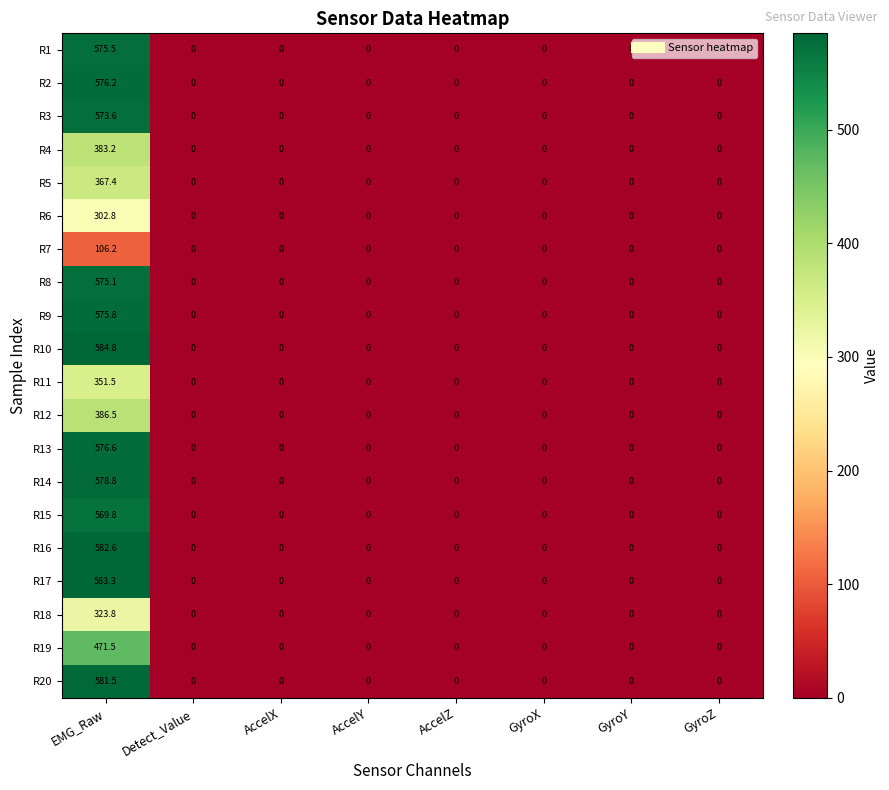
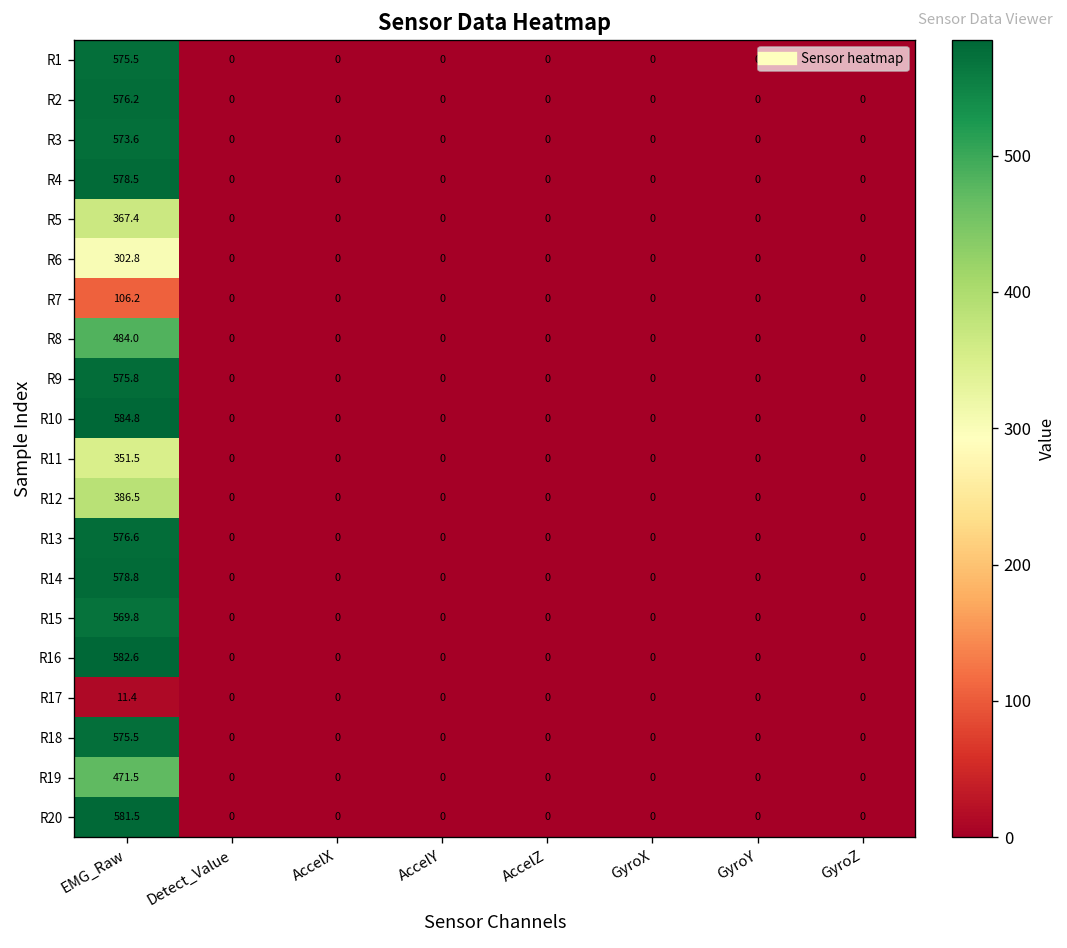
  {
    "R1": {
      "EMG_Raw": 575.5,
      "Detect_Value": 0,
      "AccelX": 0,
      "AccelY": 0,
      "AccelZ": 0,
      "GyroX": 0
    },
    "R2": {
      "EMG_Raw": 576.2,
      "Detect_Value": 0,
      "AccelX": 0,
      "AccelY": 0,
      "AccelZ": 0,
      "GyroX": 0,
      "GyroY": 0,
      "GyroZ": 0
    },
    "R3": {
      "EMG_Raw": 573.6,
      "Detect_Value": 0,
      "AccelX": 0,
      "AccelY": 0,
      "AccelZ": 0,
      "GyroX": 0,
      "GyroY": 0,
      "GyroZ": 0
    },
    "R4": {
-     "EMG_Raw": 383.2,
+     "EMG_Raw": 578.5,
      "Detect_Value": 0,
      "AccelX": 0,
      "AccelY": 0,
      "AccelZ": 0,
      "GyroX": 0,
      "GyroY": 0,
      "GyroZ": 0
    },
    "R5": {
      "EMG_Raw": 367.4,
      "Detect_Value": 0,
      "AccelX": 0,
      "AccelY": 0,
      "AccelZ": 0,
      "GyroX": 0,
      "GyroY": 0,
      "GyroZ": 0
    },
    "R6": {
      "EMG_Raw": 302.8,
      "Detect_Value": 0,
      "AccelX": 0,
      "AccelY": 0,
      "AccelZ": 0,
      "GyroX": 0,
      "GyroY": 0,
      "GyroZ": 0
    },
    "R7": {
      "EMG_Raw": 106.2,
      "Detect_Value": 0,
      "AccelX": 0,
      "AccelY": 0,
      "AccelZ": 0,
      "GyroX": 0,
      "GyroY": 0,
      "GyroZ": 0
    },
    "R8": {
-     "EMG_Raw": 575.1,
+     "EMG_Raw": 484.0,
      "Detect_Value": 0,
      "AccelX": 0,
      "AccelY": 0,
      "AccelZ": 0,
      "GyroX": 0,
      "GyroY": 0,
      "GyroZ": 0
    },
    "R9": {
      "EMG_Raw": 575.8,
      "Detect_Value": 0,
      "AccelX": 0,
      "AccelY": 0,
      "AccelZ": 0,
      "GyroX": 0,
      "GyroY": 0,
      "GyroZ": 0
    },
    "R10": {
      "EMG_Raw": 584.8,
      "Detect_Value": 0,
      "AccelX": 0,
      "AccelY": 0,
      "AccelZ": 0,
      "GyroX": 0,
      "GyroY": 0,
      "GyroZ": 0
    },
    "R11": {
      "EMG_Raw": 351.5,
      "Detect_Value": 0,
      "AccelX": 0,
      "AccelY": 0,
      "AccelZ": 0,
      "GyroX": 0,
      "GyroY": 0,
      "GyroZ": 0
    },
    "R12": {
      "EMG_Raw": 386.5,
      "Detect_Value": 0,
      "AccelX": 0,
      "AccelY": 0,
      "AccelZ": 0,
      "GyroX": 0,
      "GyroY": 0,
      "GyroZ": 0
    },
    "R13": {
      "EMG_Raw": 576.6,
      "Detect_Value": 0,
      "AccelX": 0,
      "AccelY": 0,
      "AccelZ": 0,
      "GyroX": 0,
      "GyroY": 0,
      "GyroZ": 0
    },
    "R14": {
      "EMG_Raw": 578.8,
      "Detect_Value": 0,
      "AccelX": 0,
      "AccelY": 0,
      "AccelZ": 0,
      "GyroX": 0,
      "GyroY": 0,
      "GyroZ": 0
    },
    "R15": {
      "EMG_Raw": 569.8,
      "Detect_Value": 0,
      "AccelX": 0,
      "AccelY": 0,
      "AccelZ": 0,
      "GyroX": 0,
      "GyroY": 0,
      "GyroZ": 0
    },
    "R16": {
      "EMG_Raw": 582.6,
      "Detect_Value": 0,
      "AccelX": 0,
      "AccelY": 0,
      "AccelZ": 0,
      "GyroX": 0,
      "GyroY": 0,
      "GyroZ": 0
    },
    "R17": {
-     "EMG_Raw": 583.3,
+     "EMG_Raw": 11.4,
      "Detect_Value": 0,
      "AccelX": 0,
      "AccelY": 0,
      "AccelZ": 0,
      "GyroX": 0,
      "GyroY": 0,
      "GyroZ": 0
    },
    "R18": {
-     "EMG_Raw": 323.8,
+     "EMG_Raw": 575.5,
      "Detect_Value": 0,
      "AccelX": 0,
      "AccelY": 0,
      "AccelZ": 0,
      "GyroX": 0,
      "GyroY": 0,
      "GyroZ": 0
    },
    "R19": {
      "EMG_Raw": 471.5,
      "Detect_Value": 0,
      "AccelX": 0,
      "AccelY": 0,
      "AccelZ": 0,
      "GyroX": 0,
      "GyroY": 0,
      "GyroZ": 0
    },
    "R20": {
      "EMG_Raw": 581.5,
      "Detect_Value": 0,
      "AccelX": 0,
      "AccelY": 0,
      "AccelZ": 0,
      "GyroX": 0,
      "GyroY": 0,
      "GyroZ": 0
    }
  }
